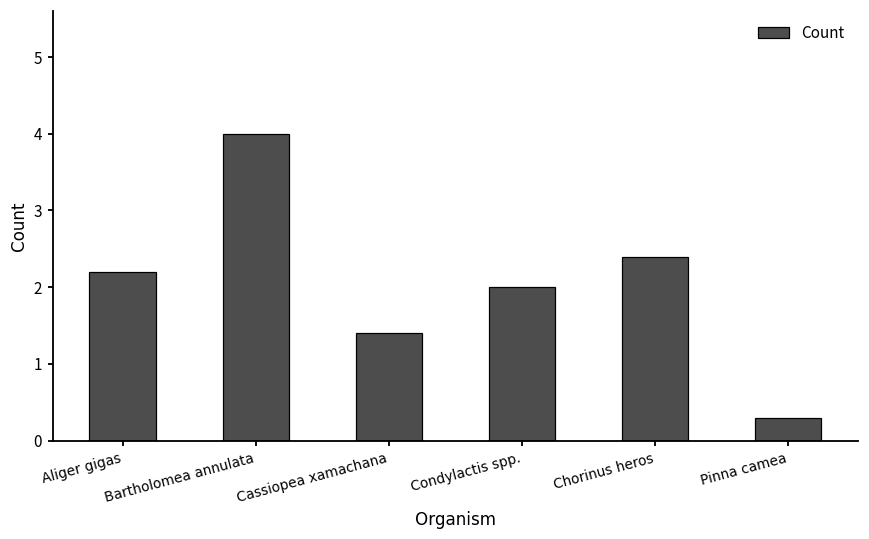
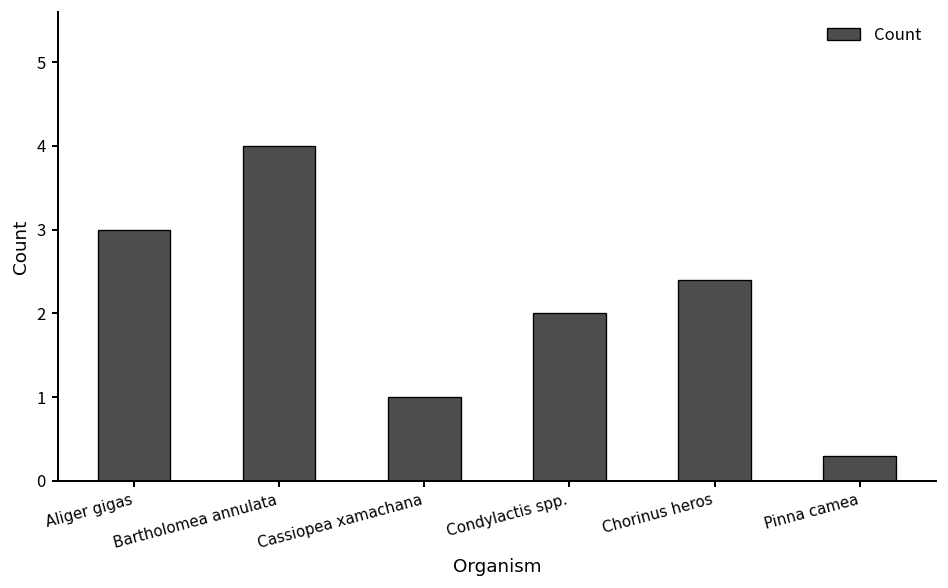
  {
-   "Aliger gigas": 2.2,
+   "Aliger gigas": 3.0,
    "Bartholomea annulata": 4.0,
-   "Cassiopea xamachana": 1.4,
+   "Cassiopea xamachana": 1.0,
    "Condylactis spp.": 2.0,
    "Chorinus heros": 2.4,
    "Pinna camea": 0.3
  }
